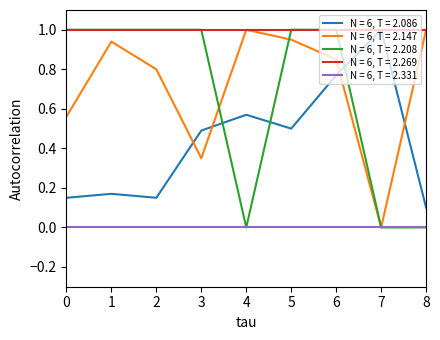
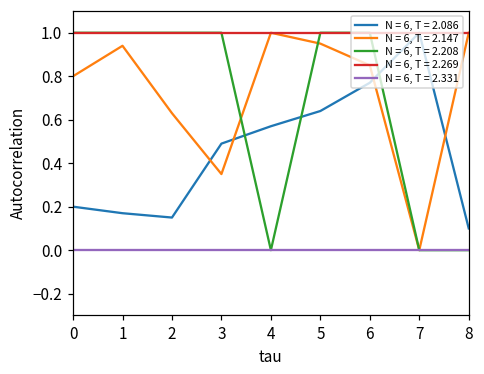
  {
    "N = 6, T = 2.086": {
-     "0": 0.15,
+     "0": 0.20,
      "1": 0.17,
      "2": 0.15,
      "3": 0.49,
      "4": 0.57,
-     "5": 0.50,
+     "5": 0.64,
      "8": 0.10
    },
    "N = 6, T = 2.147": {
-     "0": 0.56,
+     "0": 0.80,
      "1": 0.94,
-     "2": 0.80,
+     "2": 0.63,
      "3": 0.35,
      "5": 0.95
    },
    "N = 6, T = 2.331": {
      "0": 0.00,
      "1": 0.00,
      "2": 0.00,
      "3": 0.00,
      "5": 0.00,
      "6": 0.00
    }
  }
